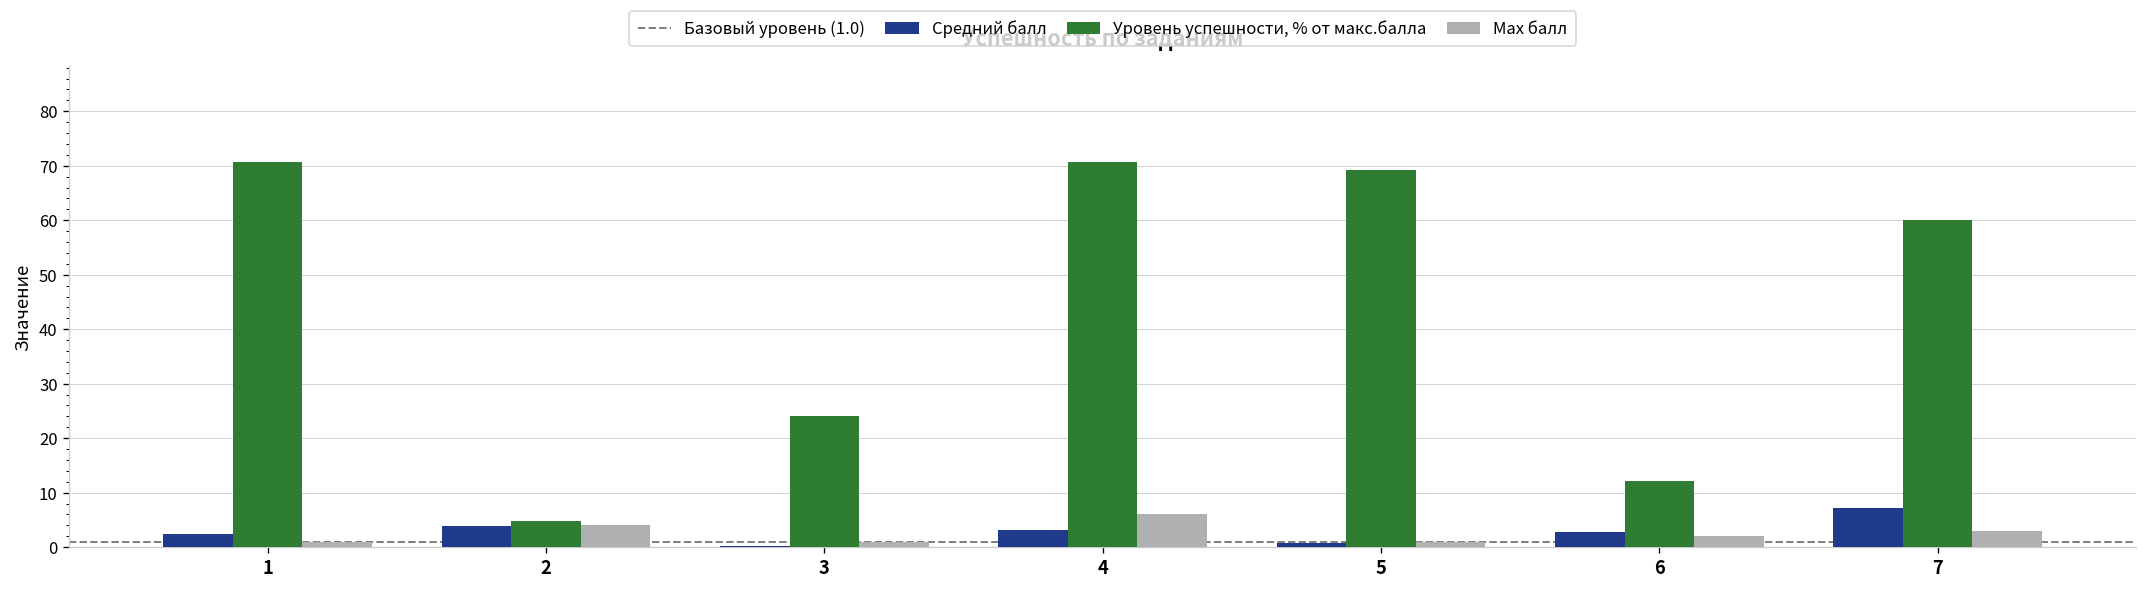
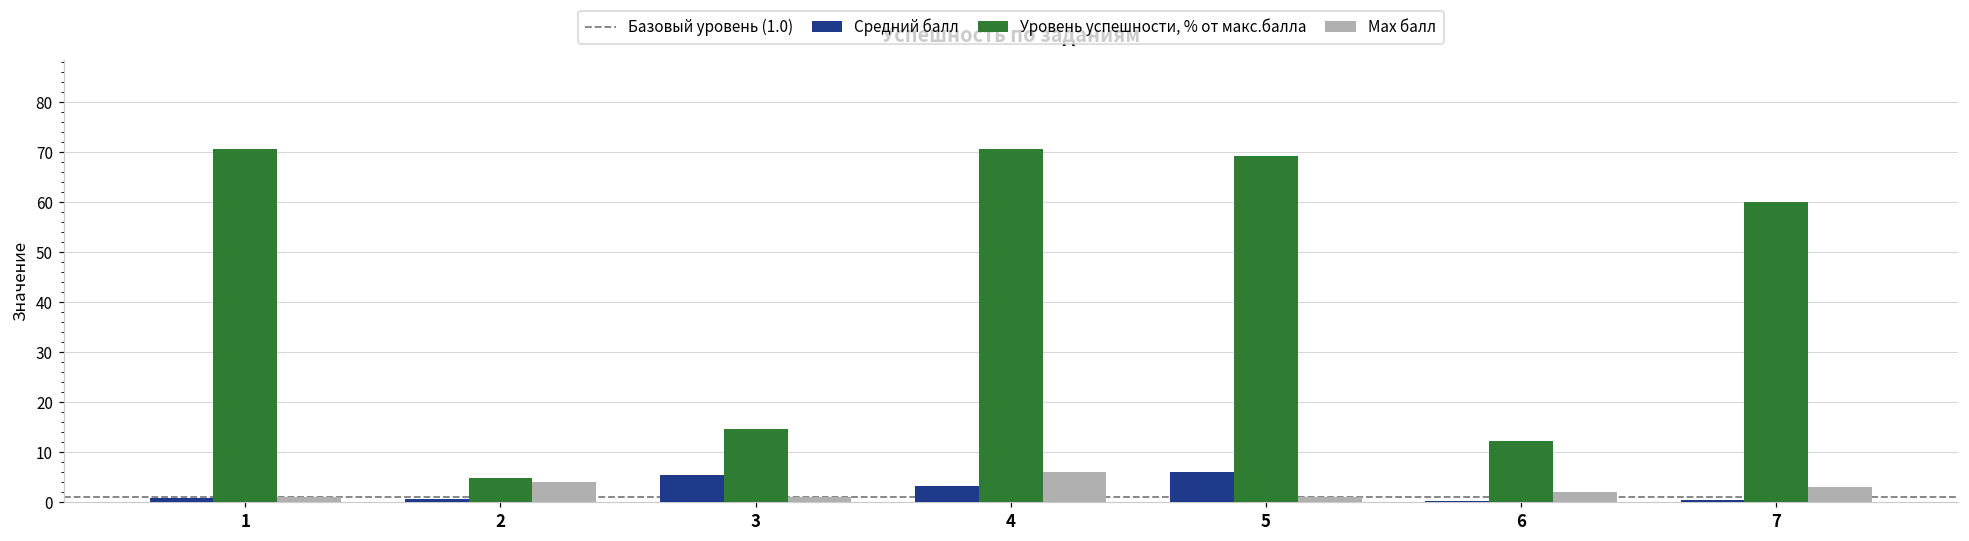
  {
    "Средний балл": {
-     "1": 2,
-     "2": 4,
-     "3": 0,
+     "1": 1,
+     "2": 1,
+     "3": 5,
      "4": 3,
-     "5": 1,
-     "6": 3,
-     "7": 7
+     "5": 6,
+     "6": 0,
+     "7": 0
    },
    "Уровень успешности, % от макс.балла": {
      "1": 71,
      "2": 5,
-     "3": 24,
+     "3": 14,
      "4": 71,
      "5": 69,
      "6": 12,
      "7": 60
    },
    "Max балл": {
      "1": 1,
      "2": 4,
      "3": 1,
      "4": 6,
      "5": 1,
      "6": 2,
      "7": 3
    }
  }
